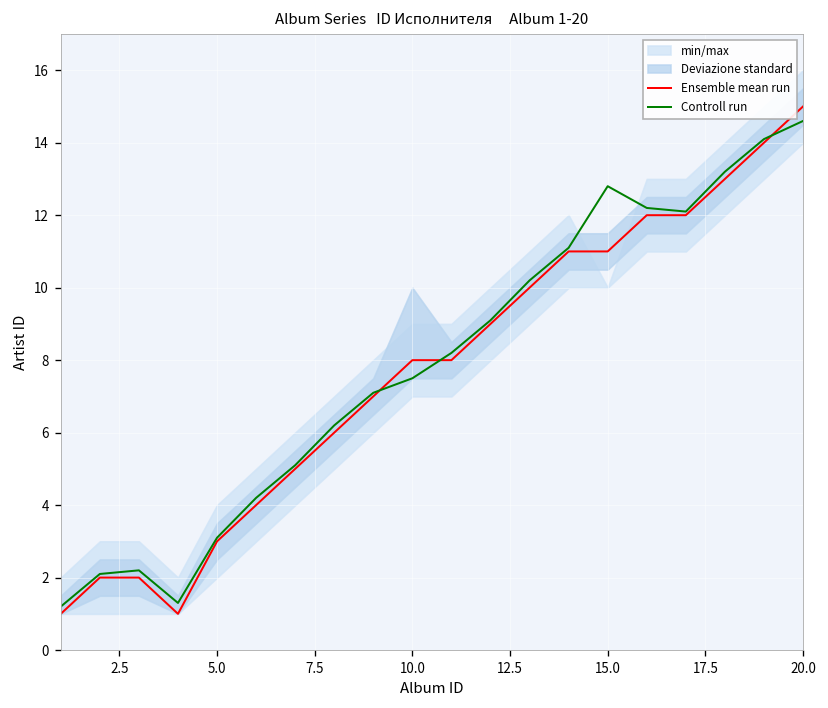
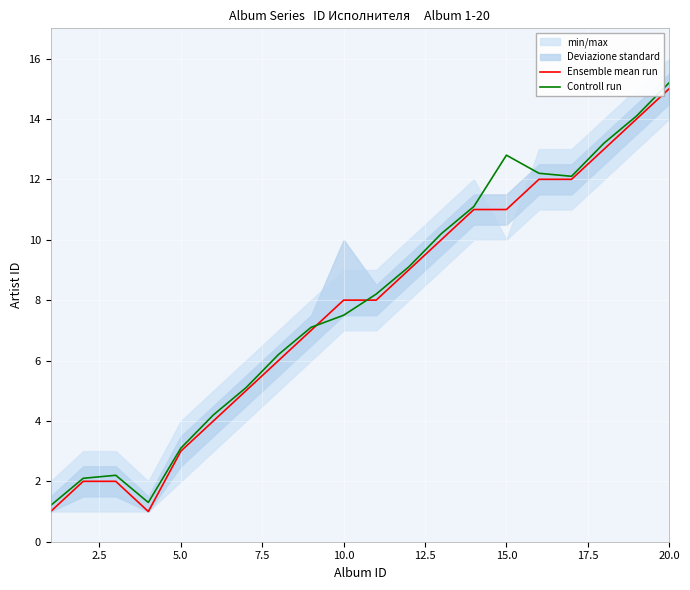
  {
    "Ensemble mean run": {
      "5.0": 3.0,
      "10.0": 8.0,
      "15.0": 11.0,
      "20.0": 15.0
    },
    "Controll run": {
      "5.0": 3.1,
      "10.0": 7.5,
      "15.0": 12.8,
-     "20.0": 14.6
+     "20.0": 15.2
    }
  }
